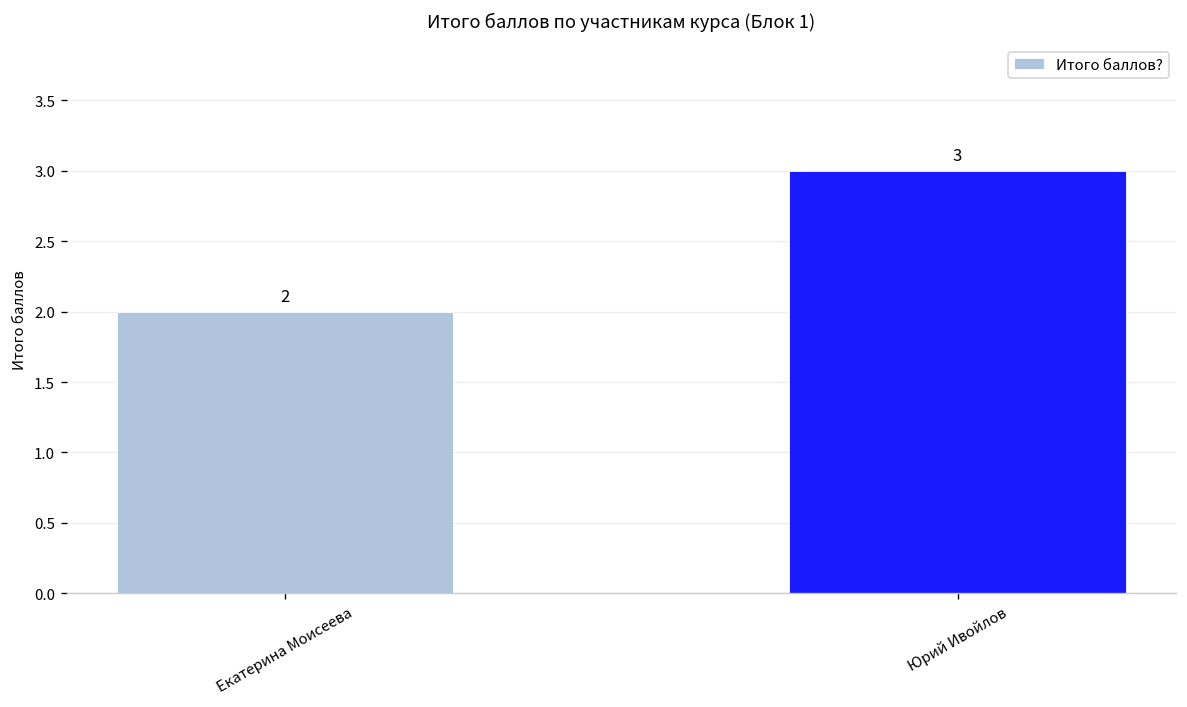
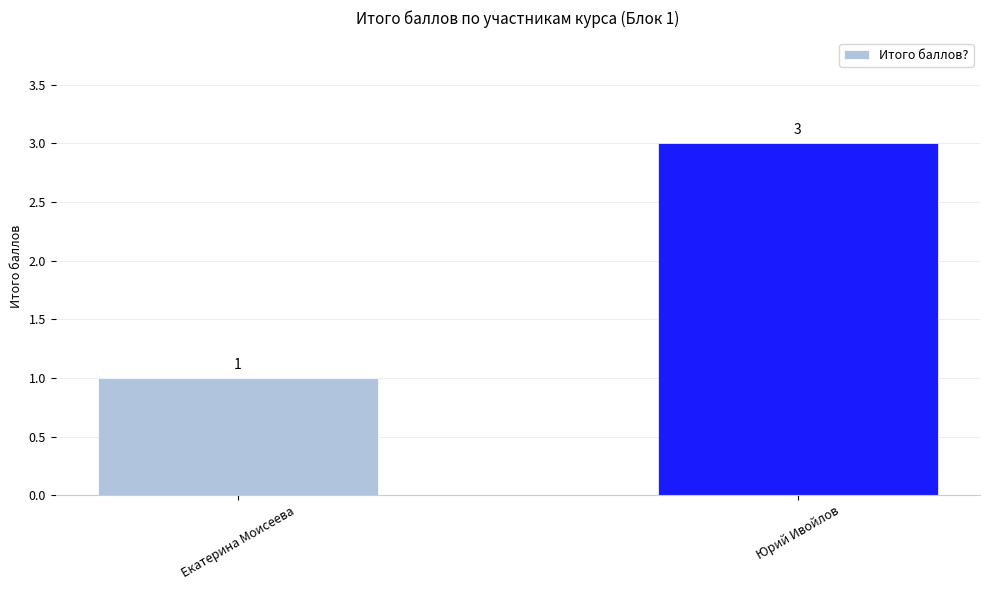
  {
-   "Екатерина Моисеева": 2,
+   "Екатерина Моисеева": 1,
    "Юрий Ивойлов": 3
  }
